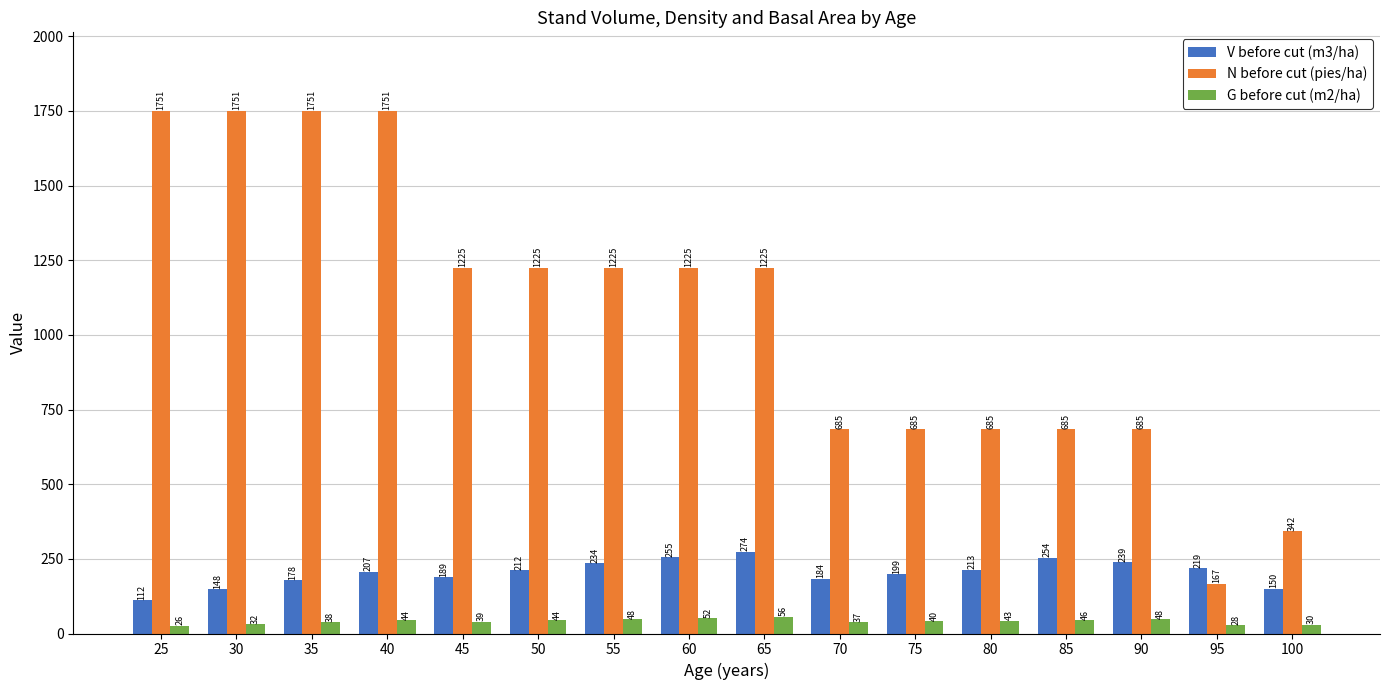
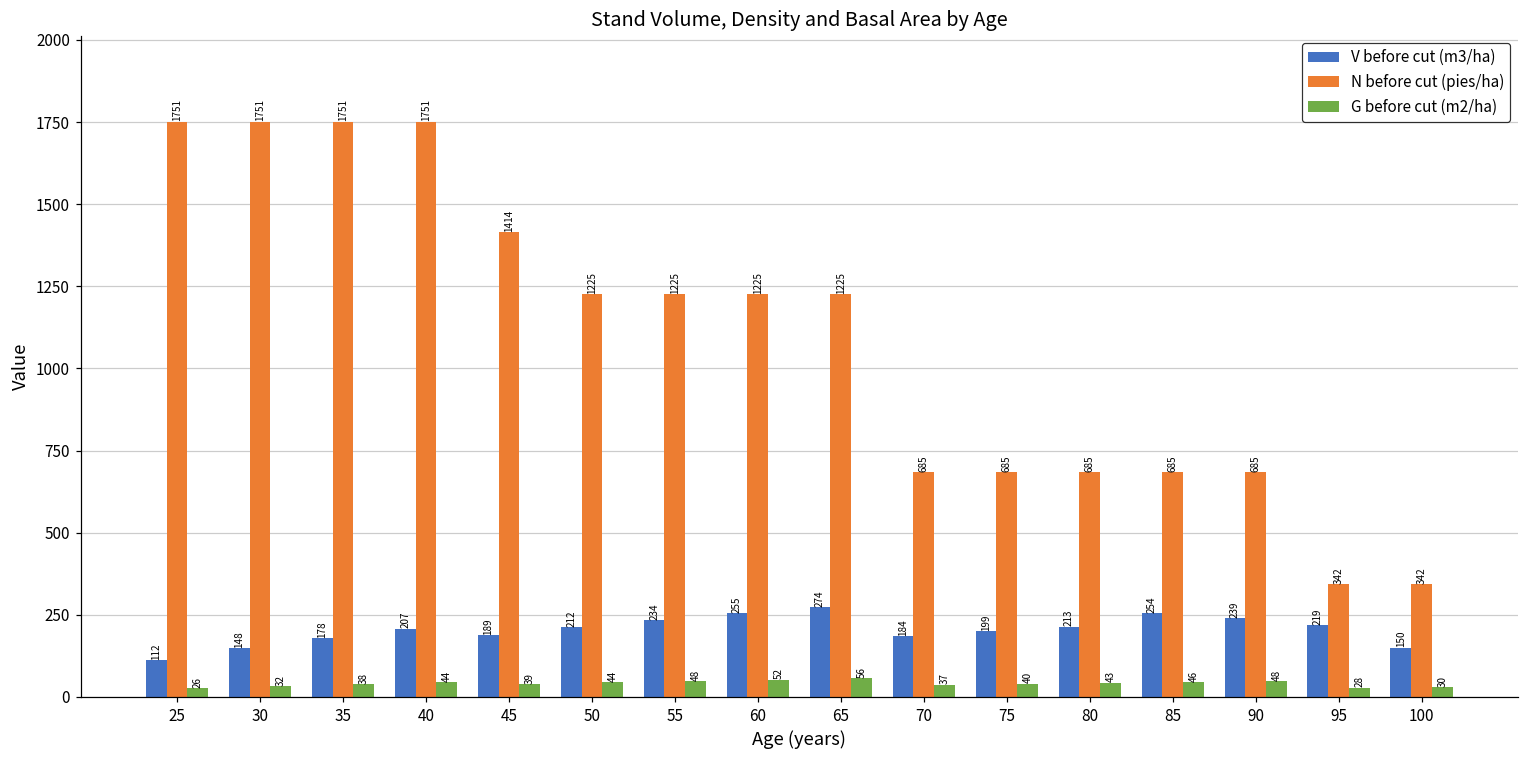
  {
    "V before cut (m3/ha)": {
      "25": 112,
      "30": 148,
      "35": 178,
      "40": 207,
      "45": 189,
      "50": 212,
      "55": 234,
      "60": 255,
      "65": 274,
      "70": 184,
      "75": 199,
      "80": 213,
      "85": 254,
      "90": 239,
      "95": 219,
      "100": 150
    },
    "N before cut (pies/ha)": {
      "25": 1751,
      "30": 1751,
      "35": 1751,
      "40": 1751,
-     "45": 1225,
+     "45": 1414,
      "50": 1225,
      "55": 1225,
      "60": 1225,
      "65": 1225,
      "70": 685,
      "75": 685,
      "80": 685,
      "85": 685,
      "90": 685,
-     "95": 167,
+     "95": 342,
      "100": 342
    },
    "G before cut (m2/ha)": {
      "25": 26,
      "30": 32,
      "35": 38,
      "40": 44,
      "45": 39,
      "50": 44,
      "55": 48,
      "60": 52,
      "65": 56,
      "70": 37,
      "75": 40,
      "80": 43,
      "85": 46,
      "90": 48,
      "95": 28,
      "100": 30
    }
  }
